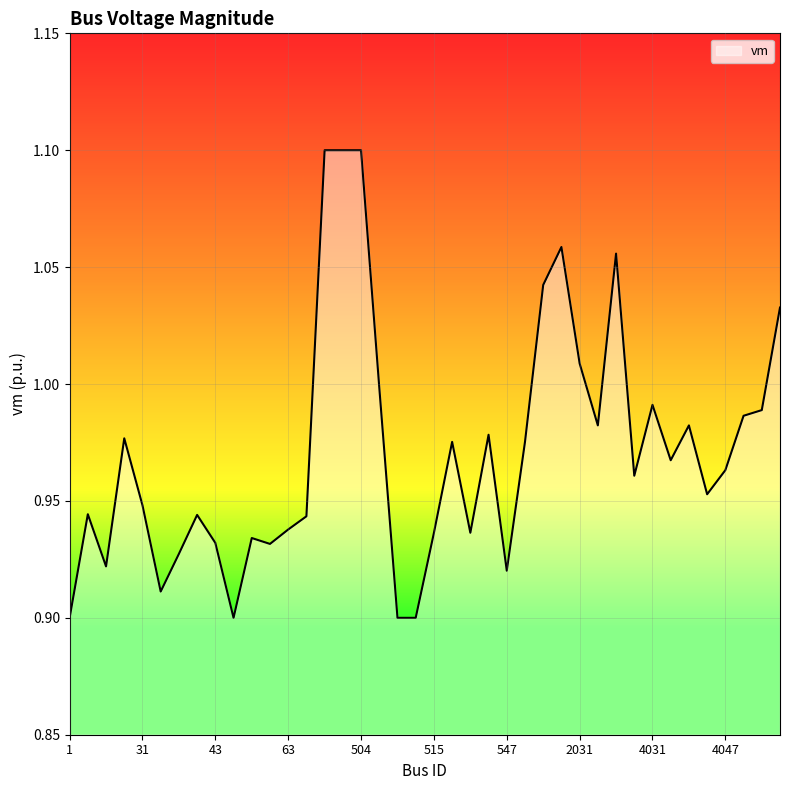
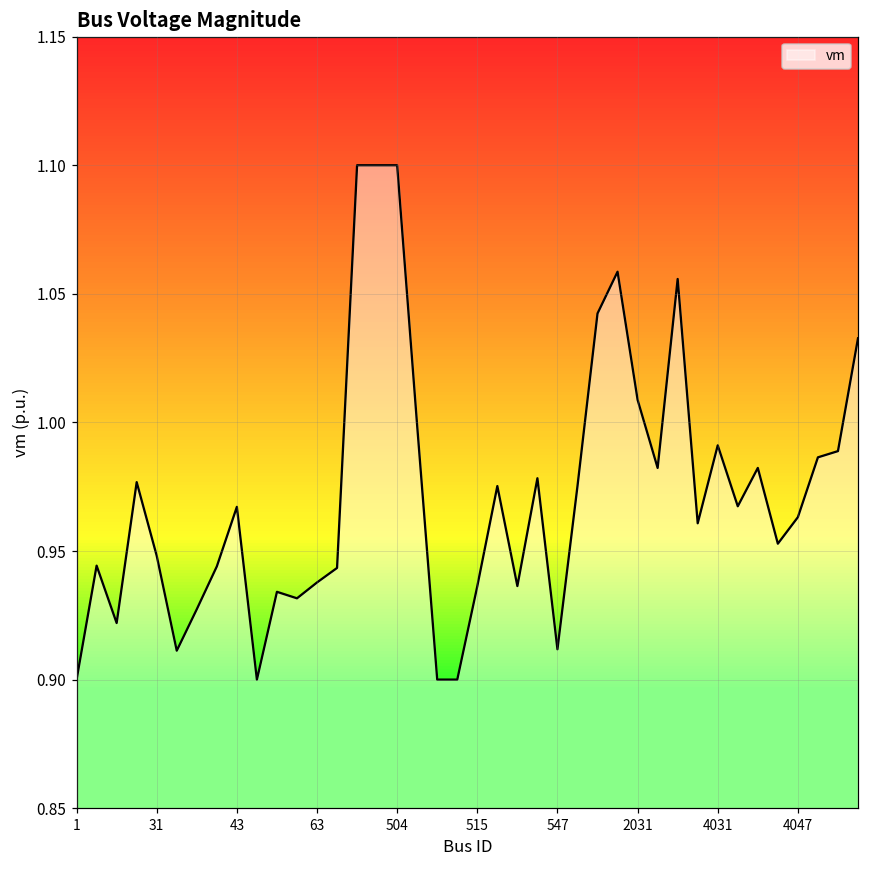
  {
-   "43": 0.932,
+   "43": 0.967,
    "63": 0.938,
    "504": 1.100,
    "515": 0.936,
-   "547": 0.920,
+   "547": 0.912,
    "2031": 1.009,
    "4031": 0.991,
    "4047": 0.963
  }
